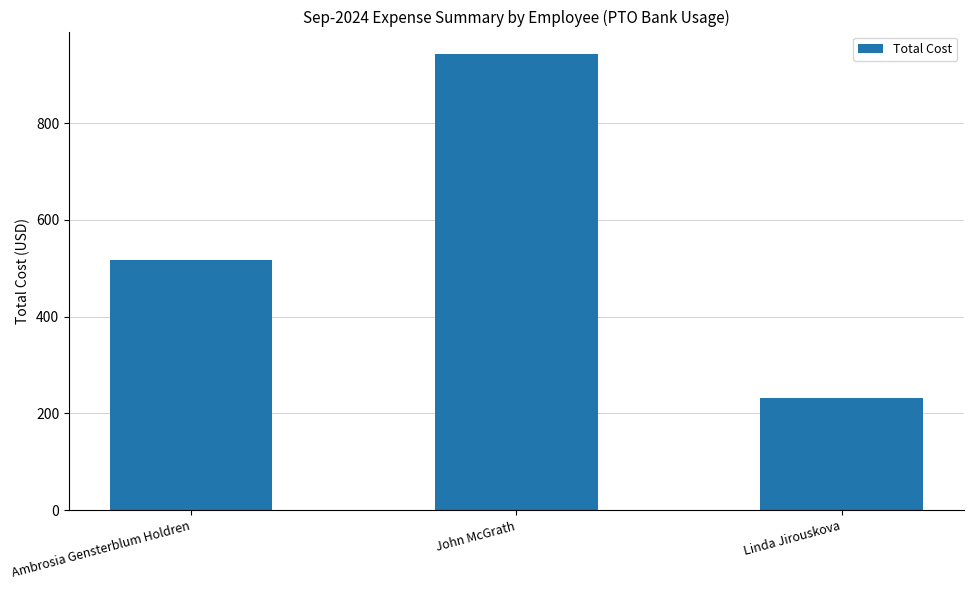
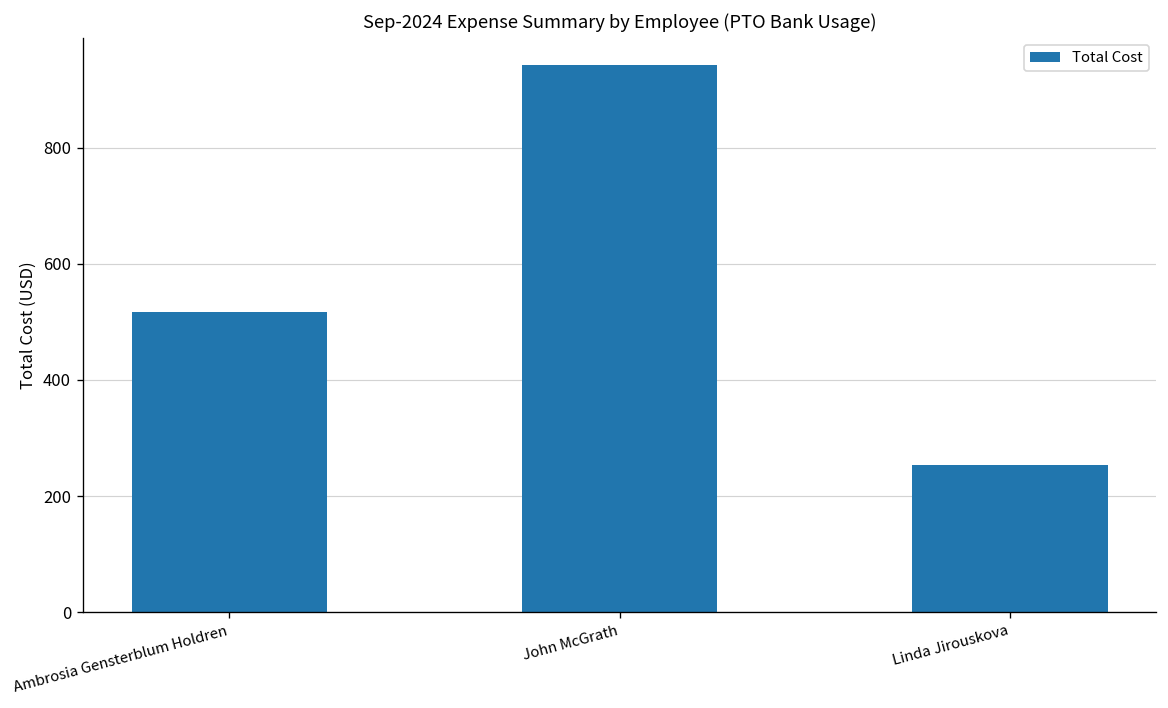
  {
    "Ambrosia Gensterblum Holdren": 520,
    "John McGrath": 940,
-   "Linda Jirouskova": 230
+   "Linda Jirouskova": 250
  }
